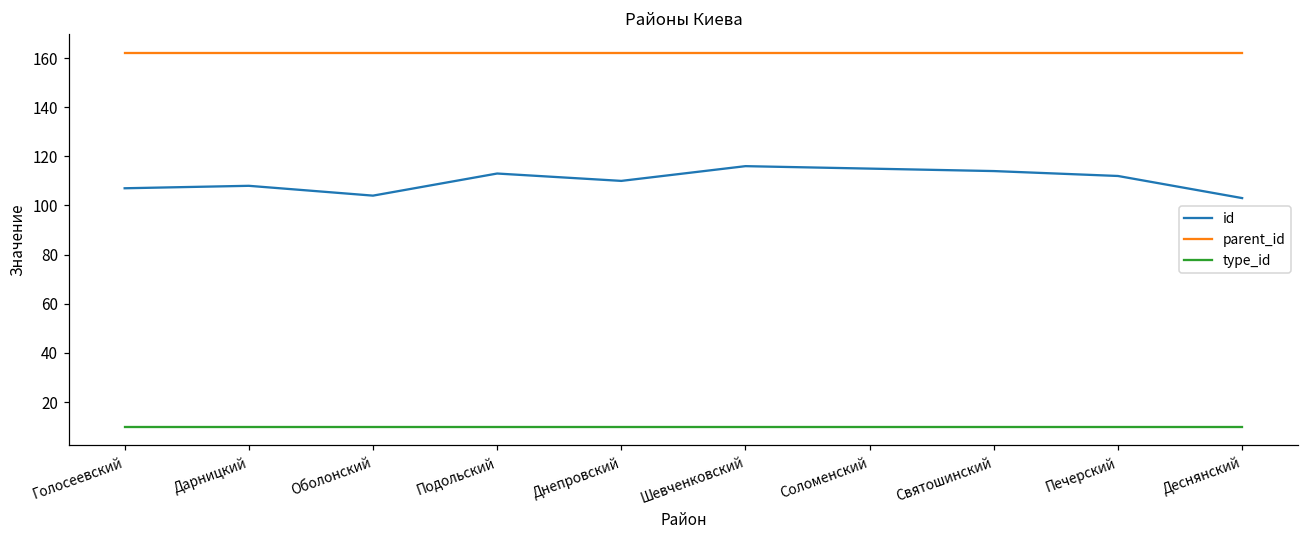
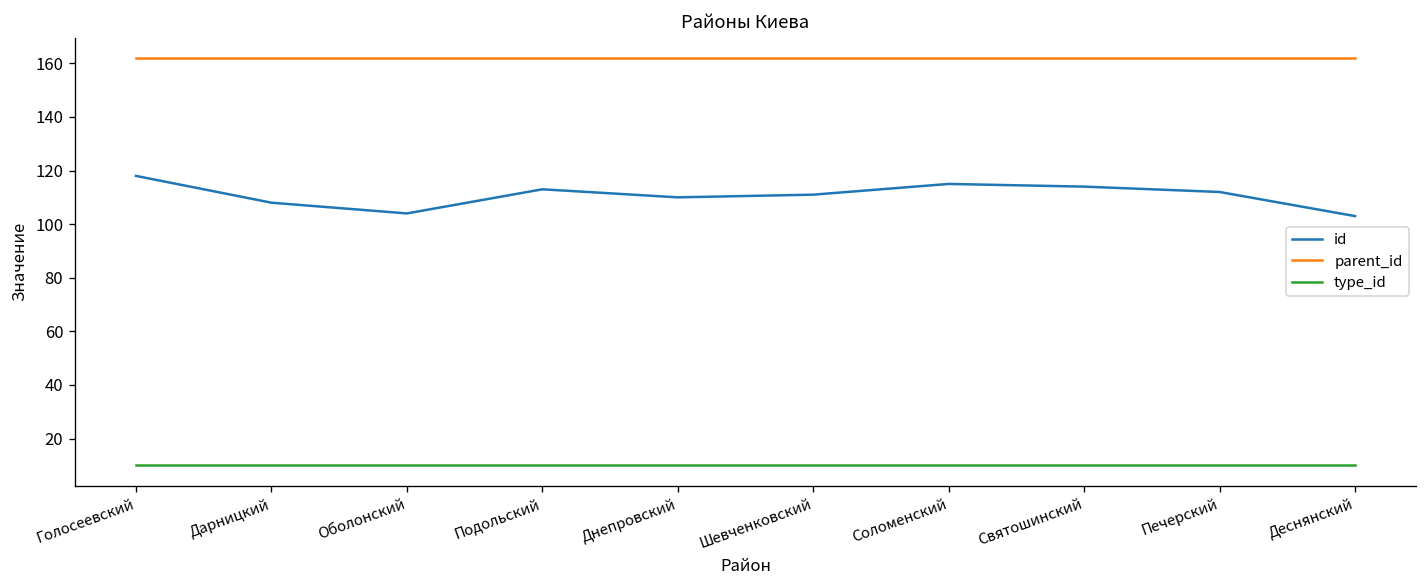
  {
    "id": {
-     "Голосеевский": 107,
+     "Голосеевский": 118,
      "Дарницкий": 108,
      "Оболонский": 104,
      "Подольский": 113,
      "Днепровский": 110,
-     "Шевченковский": 116,
+     "Шевченковский": 111,
      "Соломенский": 115,
      "Святошинский": 114,
      "Печерский": 112,
      "Деснянский": 103
    },
    "parent_id": {
      "Голосеевский": 162,
      "Дарницкий": 162,
      "Оболонский": 162,
      "Подольский": 162,
      "Днепровский": 162,
      "Шевченковский": 162,
      "Соломенский": 162,
      "Святошинский": 162,
      "Печерский": 162,
      "Деснянский": 162
    },
    "type_id": {
      "Голосеевский": 10,
      "Дарницкий": 10,
      "Оболонский": 10,
      "Подольский": 10,
      "Днепровский": 10,
      "Шевченковский": 10,
      "Соломенский": 10,
      "Святошинский": 10,
      "Печерский": 10,
      "Деснянский": 10
    }
  }
